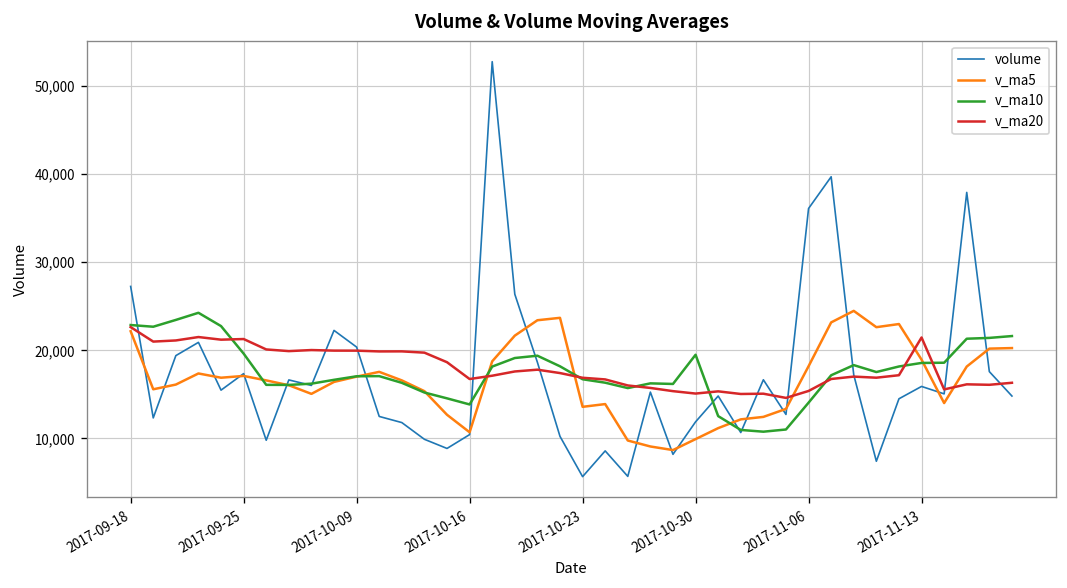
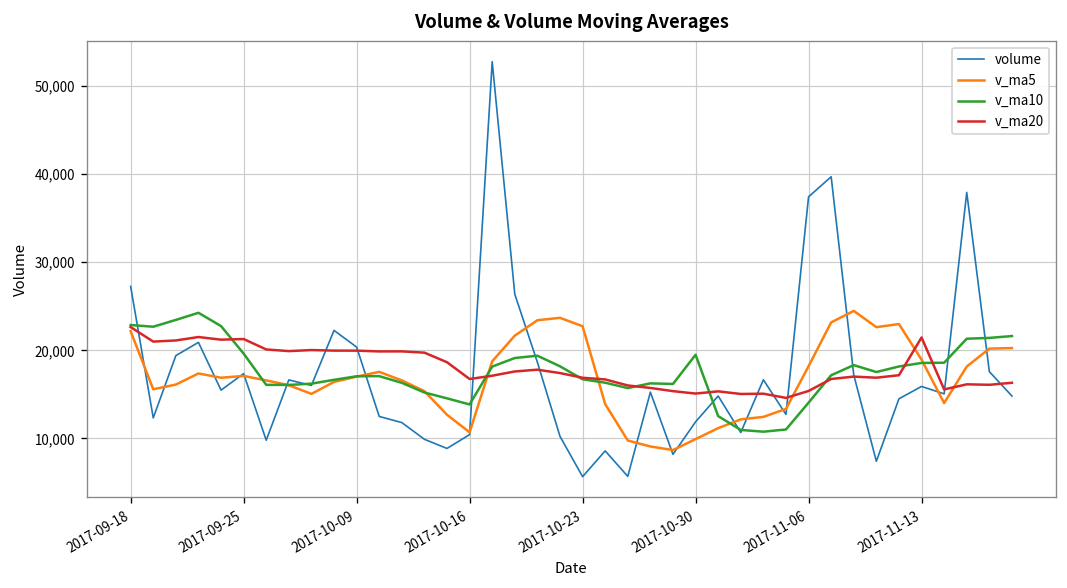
  {
    "volume": {
      "2017-09-18": "27,000",
      "2017-10-09": "20,000",
      "2017-10-23": "6,000",
      "2017-10-30": "12,000",
-     "2017-11-06": "36,000",
+     "2017-11-06": "37,000",
      "2017-11-13": "16,000"
    },
    "v_ma5": {
      "2017-09-18": "22,000",
-     "2017-10-23": "14,000",
+     "2017-10-23": "23,000",
      "2017-10-30": "10,000",
      "2017-11-06": "18,000",
      "2017-11-13": "19,000"
    },
    "v_ma10": {
      "2017-09-25": "20,000",
      "2017-10-16": "14,000",
      "2017-10-30": "19,000",
      "2017-11-06": "14,000",
      "2017-11-13": "19,000"
    },
    "v_ma20": {
      "2017-09-25": "21,000",
      "2017-10-09": "20,000",
      "2017-10-16": "17,000",
      "2017-10-30": "15,000",
      "2017-11-06": "15,000",
      "2017-11-13": "21,000"
    }
  }
